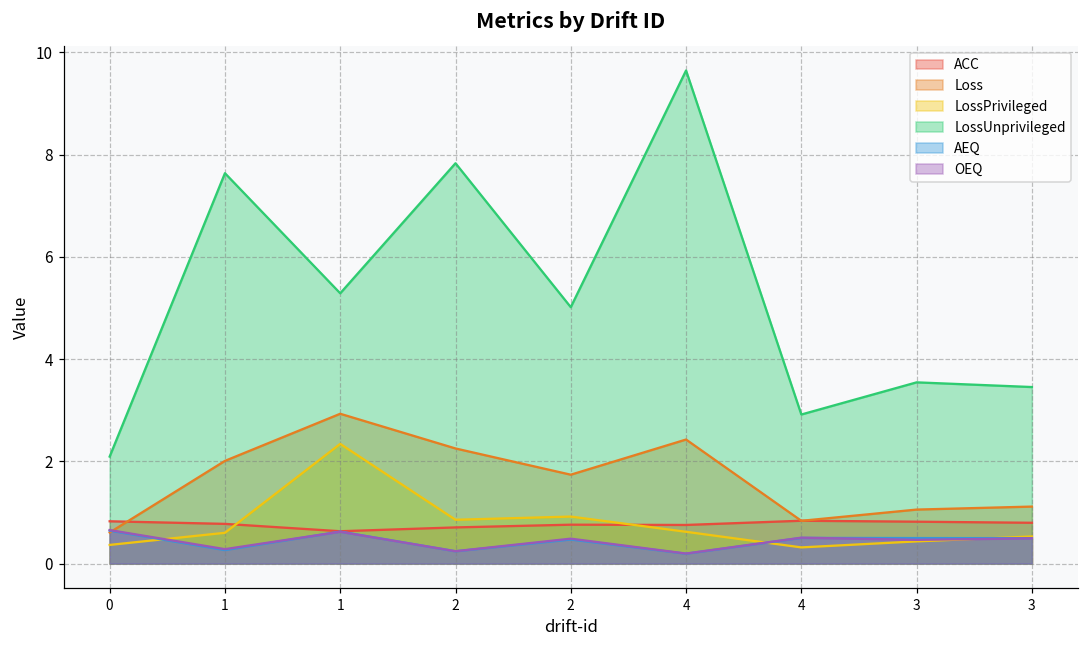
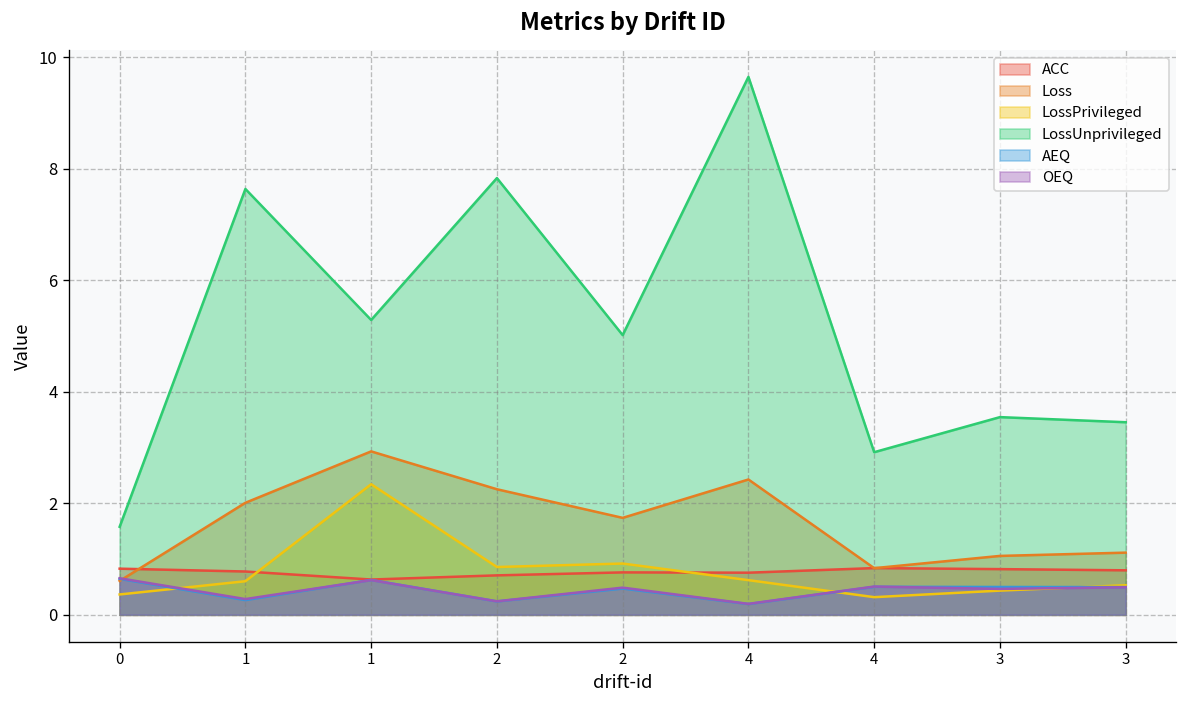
  {
    "LossUnprivileged": {
-     "0": 2.1
+     "0": 1.6
    }
  }
